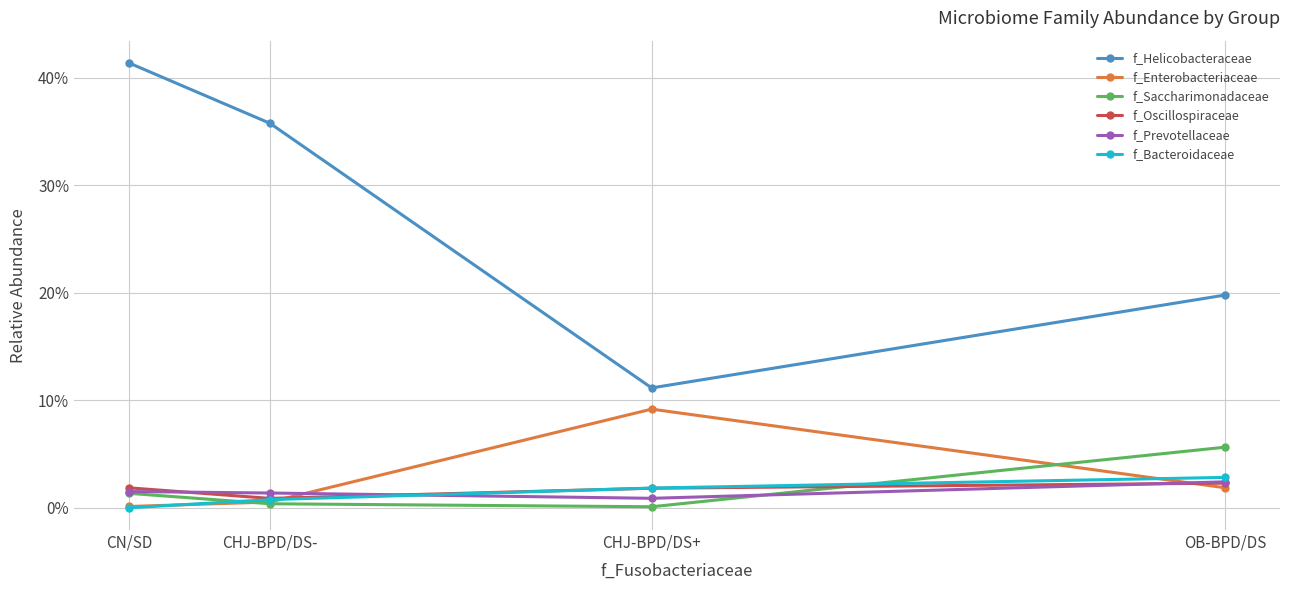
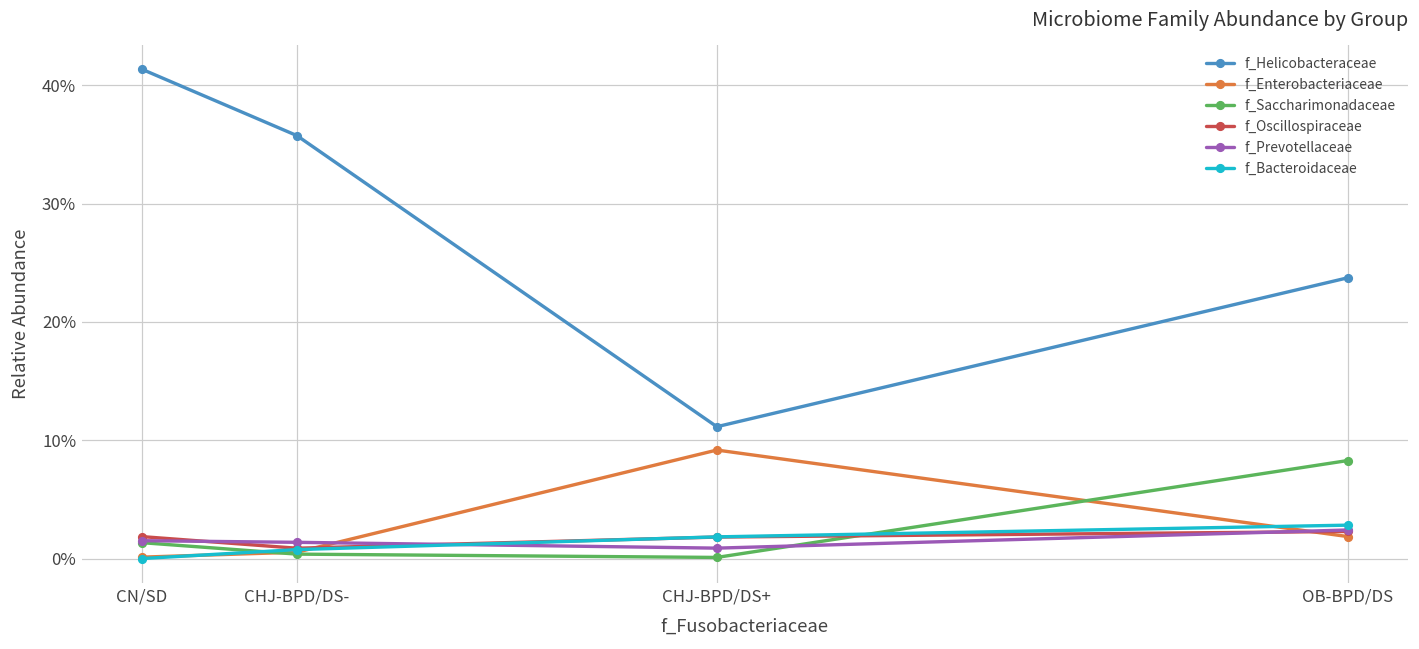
  {
    "f_Helicobacteraceae": {
      "CN/SD": "41.4%",
      "CHJ-BPD/DS-": "35.7%",
      "CHJ-BPD/DS+": "11.1%",
-     "OB-BPD/DS": "19.8%"
+     "OB-BPD/DS": "23.7%"
    },
    "f_Saccharimonadaceae": {
      "CHJ-BPD/DS+": "0.1%",
-     "OB-BPD/DS": "5.6%"
+     "OB-BPD/DS": "8.3%"
    },
    "f_Prevotellaceae": {
      "CHJ-BPD/DS-": "1.4%",
      "CHJ-BPD/DS+": "0.9%"
    },
    "f_Bacteroidaceae": {
      "OB-BPD/DS": "2.8%"
    }
  }
